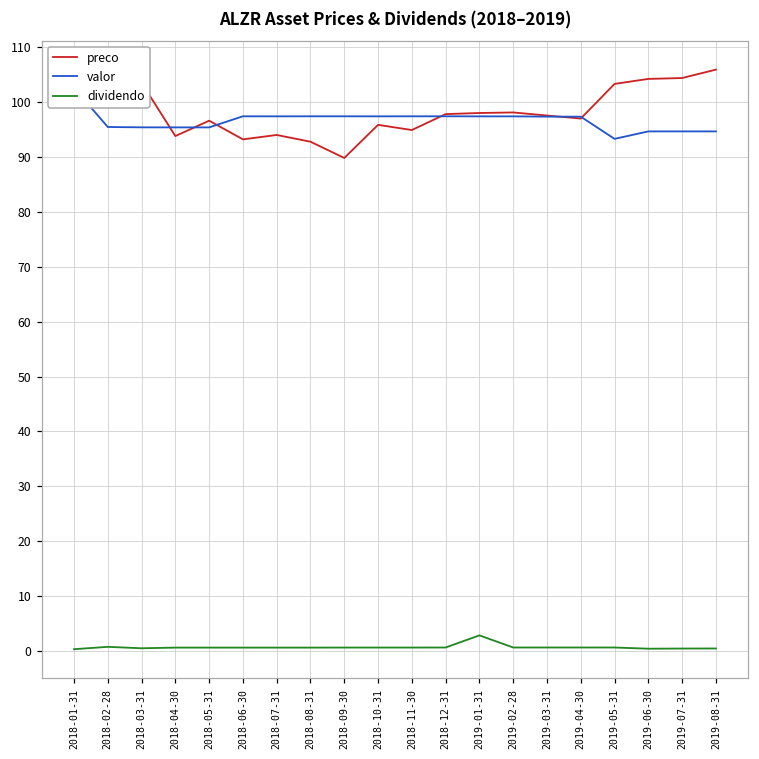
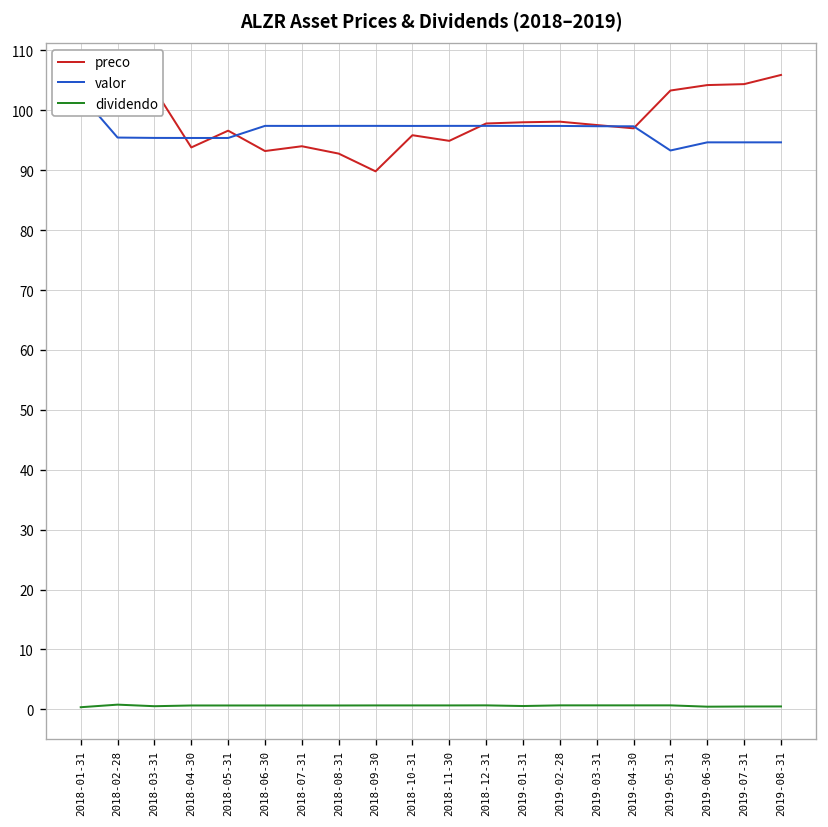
  {
    "preco": {
      "2018-04-30": 94,
      "2018-05-31": 97,
      "2018-06-30": 93,
      "2018-07-31": 94,
      "2018-08-31": 93,
      "2018-09-30": 90,
      "2018-10-31": 96,
      "2018-11-30": 95,
      "2019-01-31": 98,
      "2019-02-28": 98,
      "2019-05-31": 103,
      "2019-06-30": 104,
      "2019-07-31": 104,
      "2019-08-31": 106
    },
    "valor": {
      "2018-02-28": 95,
      "2018-03-31": 95,
      "2018-04-30": 95,
      "2018-05-31": 95,
      "2018-06-30": 97,
      "2018-07-31": 97,
      "2018-08-31": 97,
      "2018-09-30": 97,
      "2018-10-31": 97,
      "2018-11-30": 97,
      "2019-01-31": 97,
      "2019-02-28": 97,
      "2019-05-31": 93,
      "2019-06-30": 95,
      "2019-07-31": 95,
      "2019-08-31": 95
    },
    "dividendo": {
      "2018-01-31": 0,
      "2018-02-28": 1,
      "2018-03-31": 1,
      "2018-04-30": 1,
      "2018-05-31": 1,
      "2018-06-30": 1,
      "2018-07-31": 1,
      "2018-08-31": 1,
      "2018-09-30": 1,
      "2018-10-31": 1,
      "2018-11-30": 1,
      "2018-12-31": 1,
-     "2019-01-31": 3,
+     "2019-01-31": 1,
      "2019-02-28": 1,
      "2019-03-31": 1,
      "2019-04-30": 1,
      "2019-05-31": 1,
      "2019-06-30": 0,
      "2019-07-31": 0,
      "2019-08-31": 0
    }
  }
